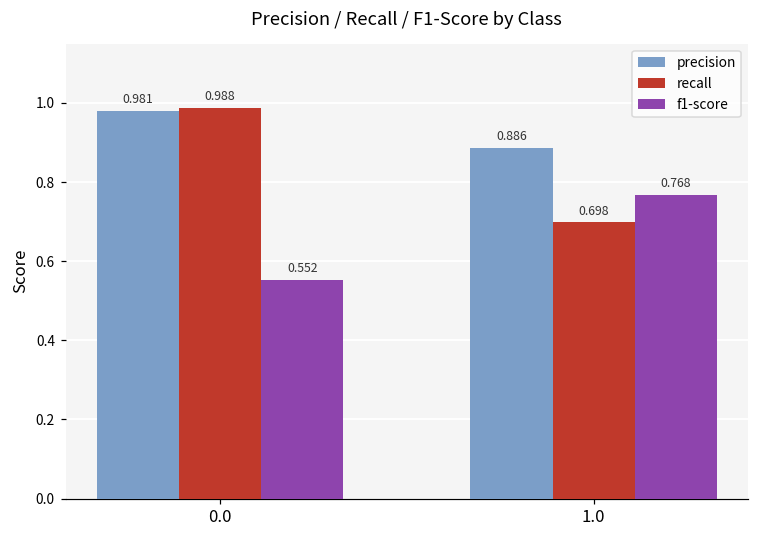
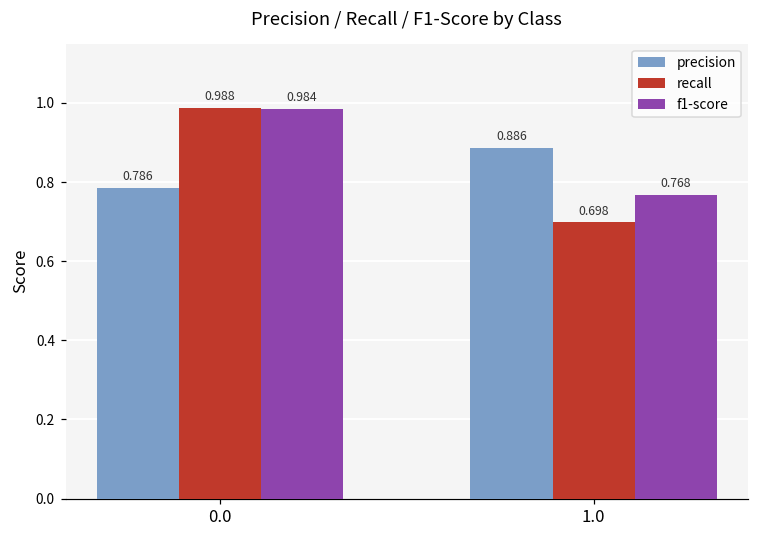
  {
    "precision": {
-     "0.0": 0.981,
+     "0.0": 0.786,
      "1.0": 0.886
    },
    "recall": {
      "0.0": 0.988,
      "1.0": 0.698
    },
    "f1-score": {
-     "0.0": 0.552,
+     "0.0": 0.984,
      "1.0": 0.768
    }
  }
